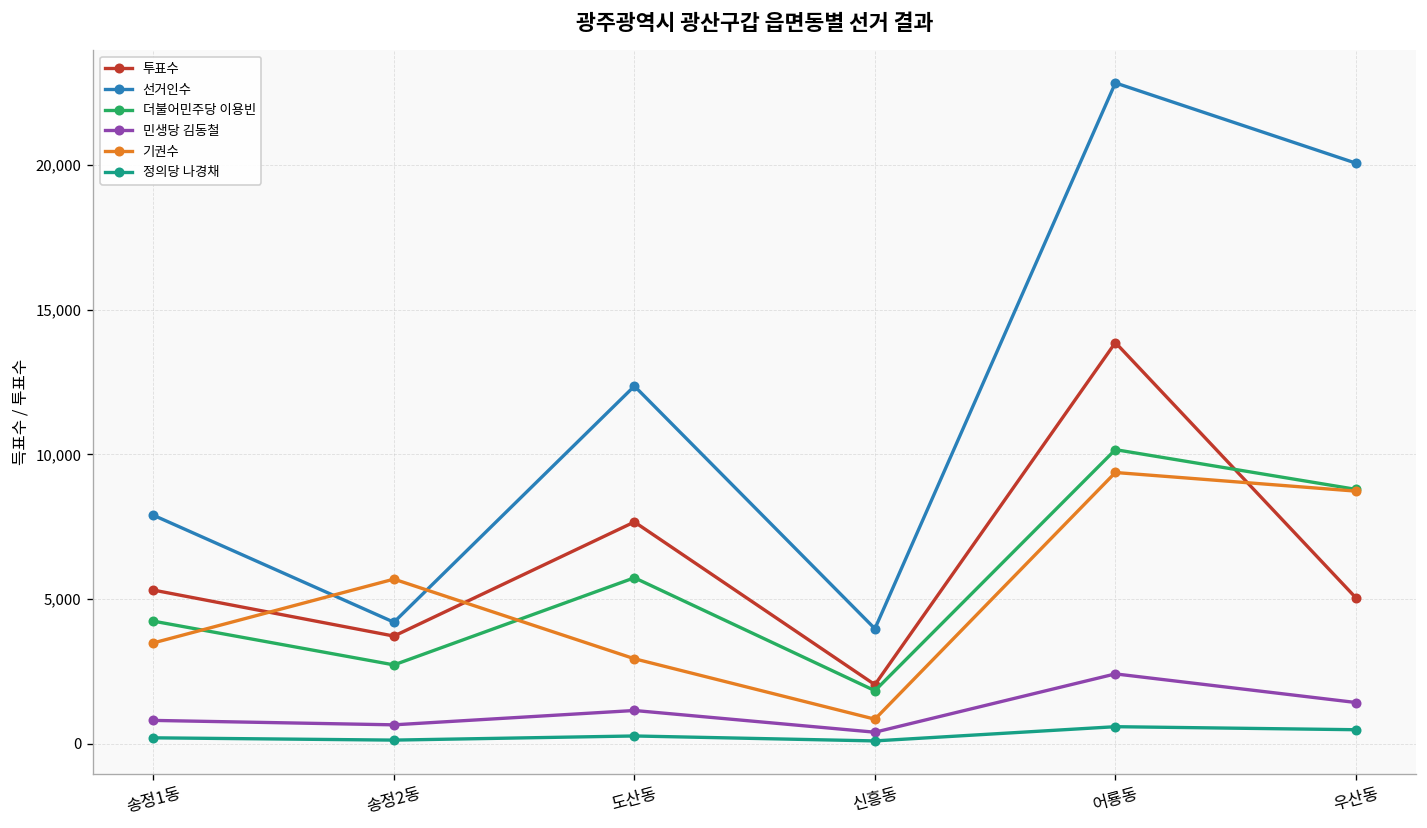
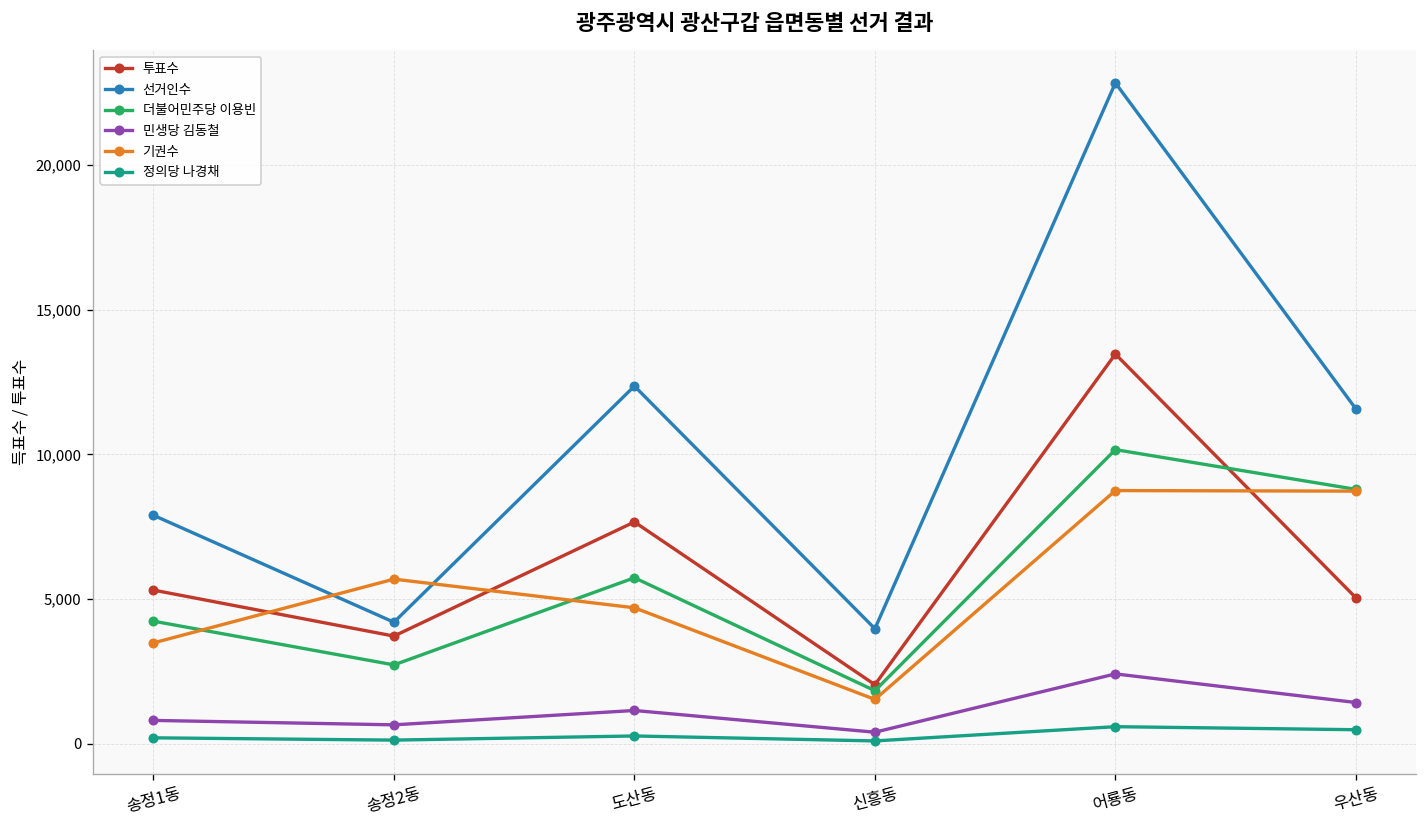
  {
    "투표수": {
      "송정1동": "5,300",
      "송정2동": "3,700",
      "도산동": "7,700",
      "신흥동": "2,000",
-     "어룡동": "13,900",
+     "어룡동": "13,500",
      "우산동": "5,000"
    },
    "선거인수": {
      "송정1동": "7,900",
      "송정2동": "4,200",
      "도산동": "12,400",
      "신흥동": "4,000",
      "어룡동": "22,800",
-     "우산동": "20,100"
+     "우산동": "11,600"
    },
    "민생당 김동철": {
      "송정1동": "800",
      "송정2동": "700",
      "도산동": "1,100",
      "신흥동": "400",
      "어룡동": "2,400",
      "우산동": "1,400"
    },
    "기권수": {
      "송정1동": "3,500",
      "송정2동": "5,700",
-     "도산동": "2,900",
-     "신흥동": "800",
-     "어룡동": "9,400"
+     "도산동": "4,700",
+     "신흥동": "1,500",
+     "어룡동": "8,700"
    }
  }
